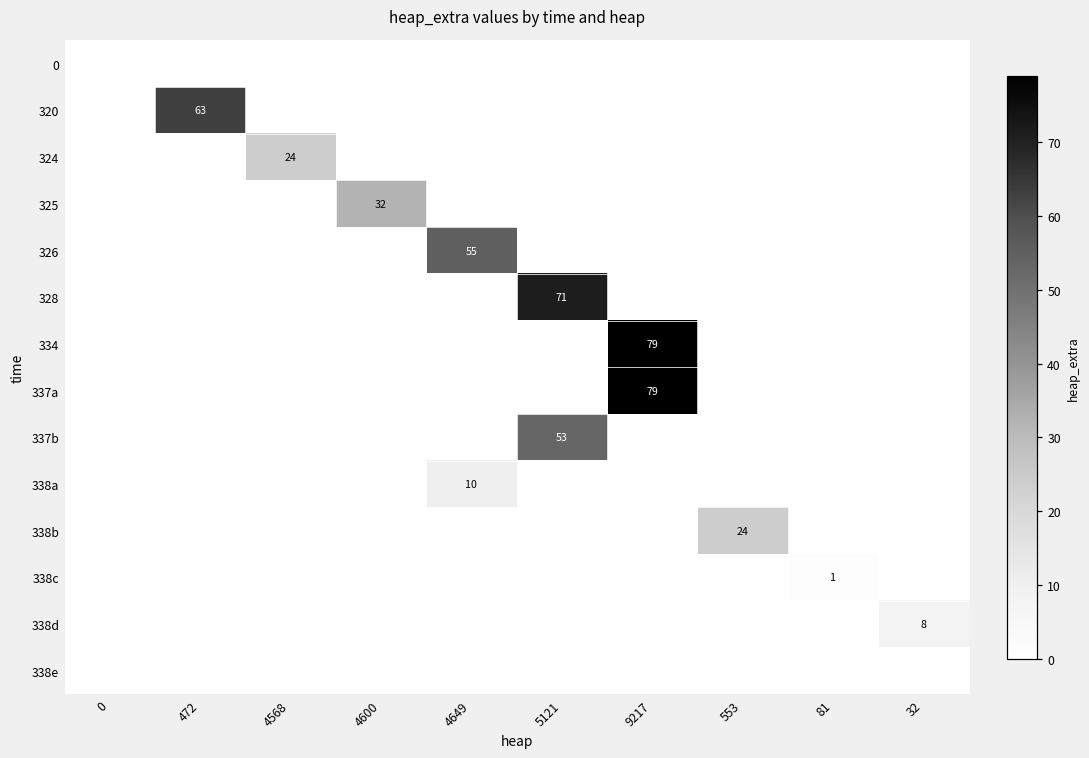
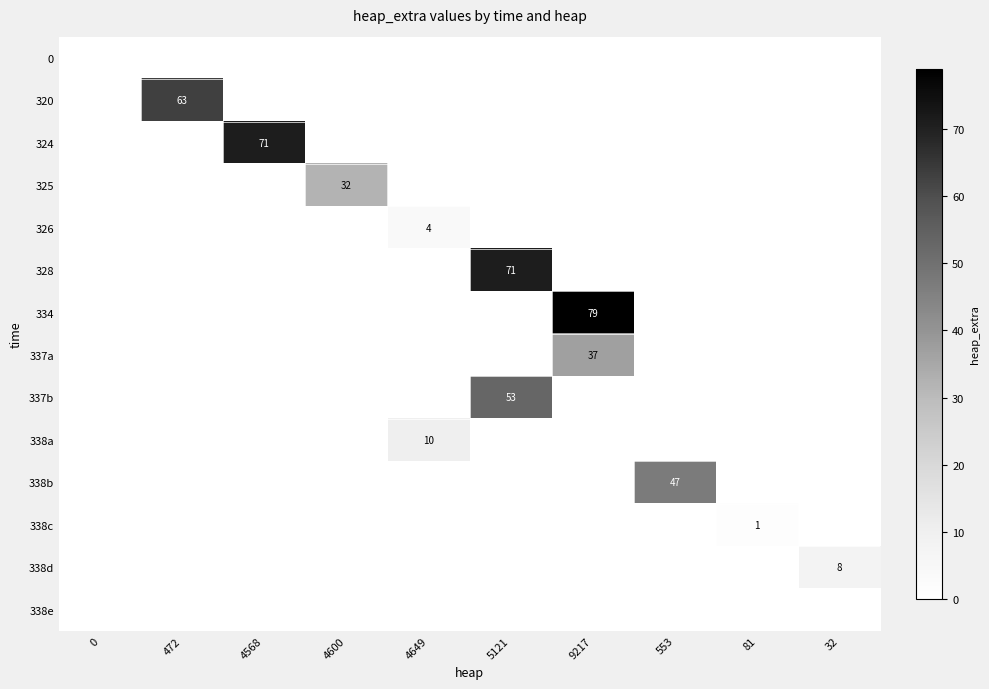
  {
    "320": {
      "472": 63
    },
    "324": {
-     "4568": 24
+     "4568": 71
    },
    "325": {
      "4600": 32
    },
    "326": {
-     "4649": 55
+     "4649": 4
    },
    "328": {
      "5121": 71
    },
    "334": {
      "9217": 79
    },
    "337a": {
-     "9217": 79
+     "9217": 37
    },
    "337b": {
      "5121": 53
    },
    "338a": {
      "4649": 10
    },
    "338b": {
-     "553": 24
+     "553": 47
    },
    "338c": {
      "81": 1
    },
    "338d": {
      "32": 8
    }
  }
